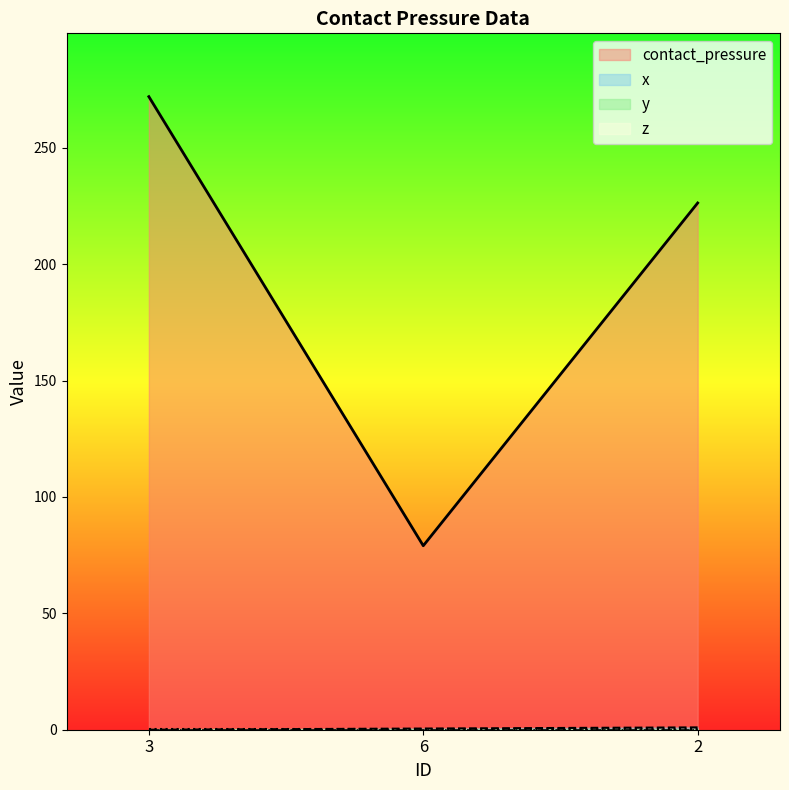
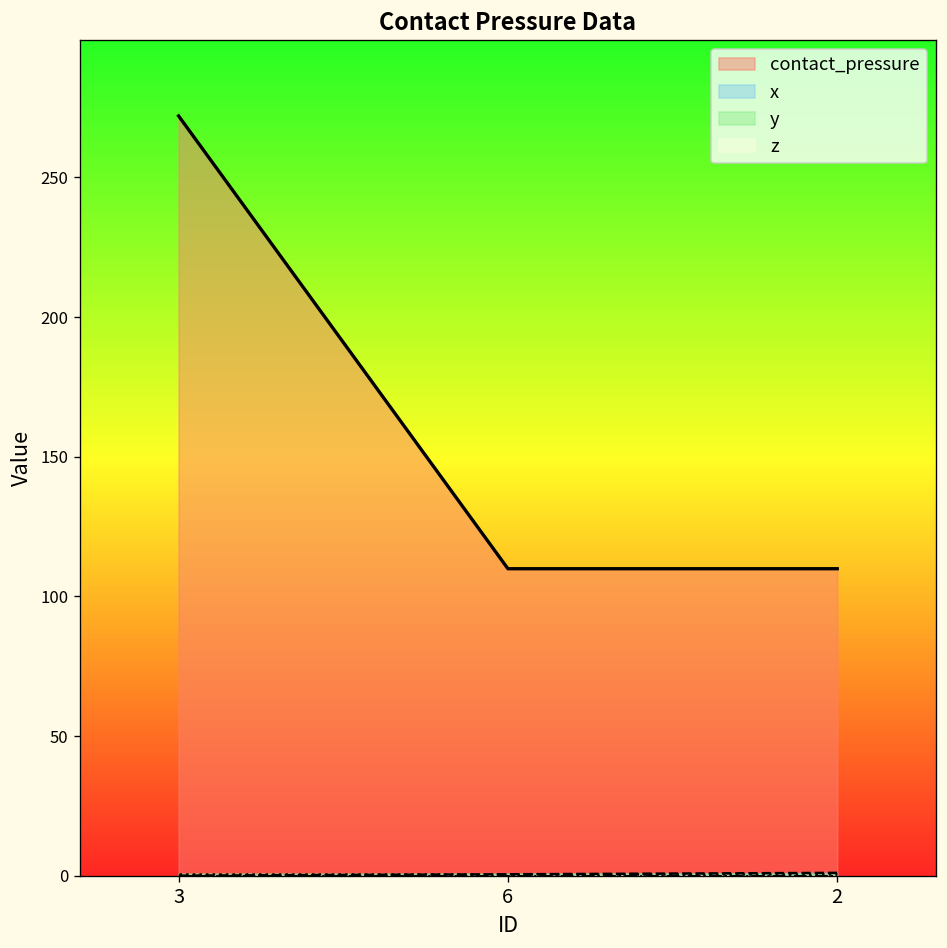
  {
    "contact_pressure": {
      "3": 272,
-     "6": 79,
-     "2": 226
+     "6": 110,
+     "2": 110
    }
  }
